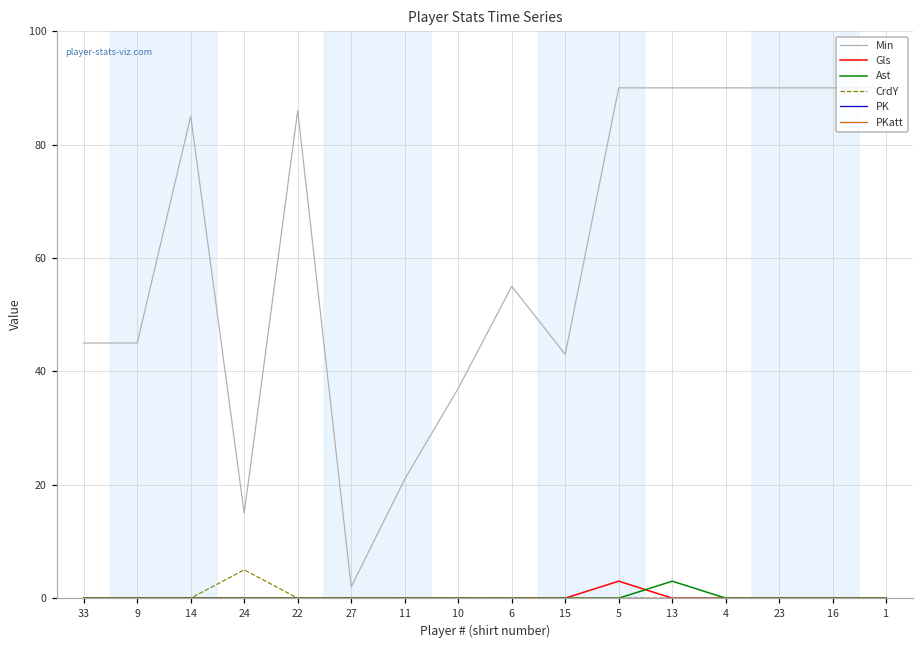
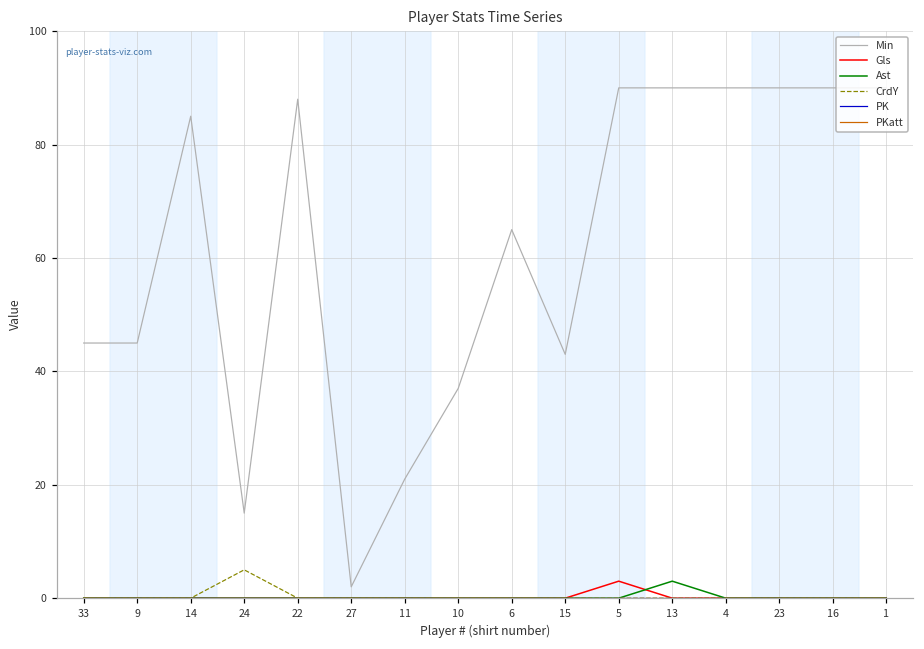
  {
    "Min": {
      "33": 45,
      "9": 45,
      "14": 85,
      "24": 15,
-     "22": 86,
+     "22": 88,
      "27": 2,
      "11": 21,
      "10": 37,
-     "6": 55,
+     "6": 65,
      "15": 43,
      "5": 90,
      "13": 90,
      "4": 90,
      "23": 90,
      "16": 90
    },
    "Gls": {
      "5": 3
    },
    "Ast": {
      "13": 3
    },
    "CrdY": {
      "24": 5
    }
  }
